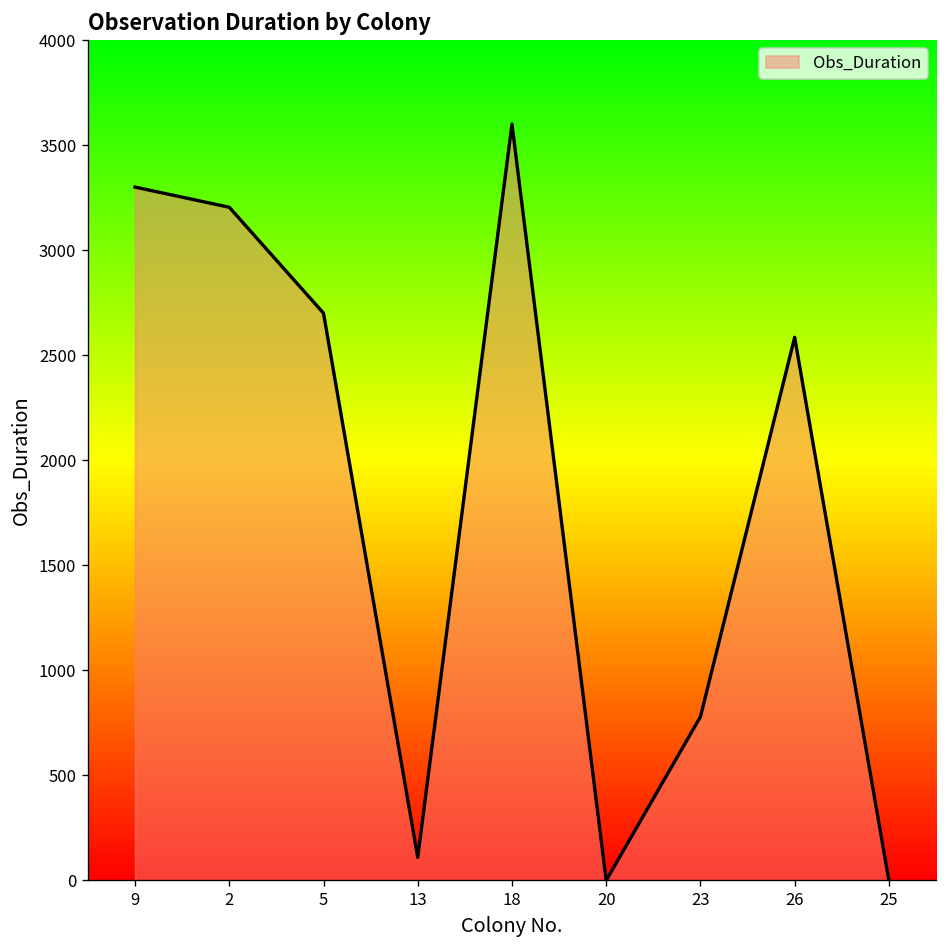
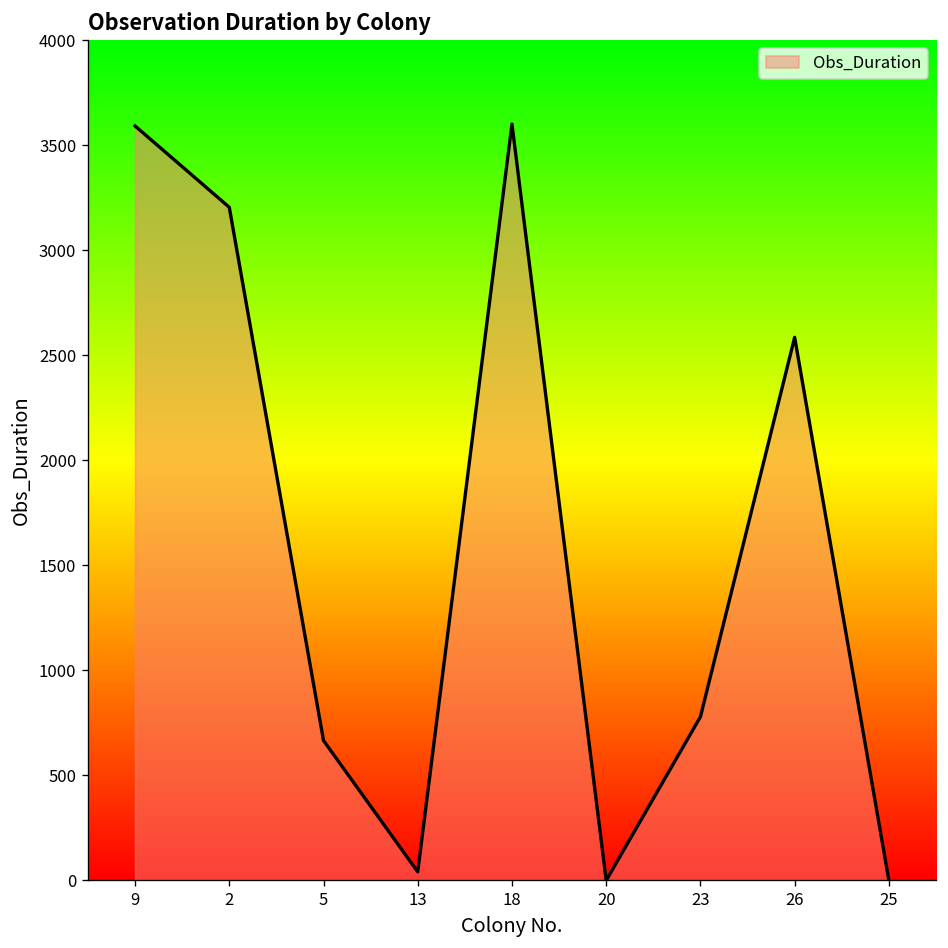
  {
-   "9": 3300,
+   "9": 3590,
    "2": 3200,
-   "5": 2700,
-   "13": 110,
+   "5": 670,
+   "13": 40,
    "18": 3600,
    "20": 0,
    "23": 780,
    "26": 2590,
    "25": 0
  }
